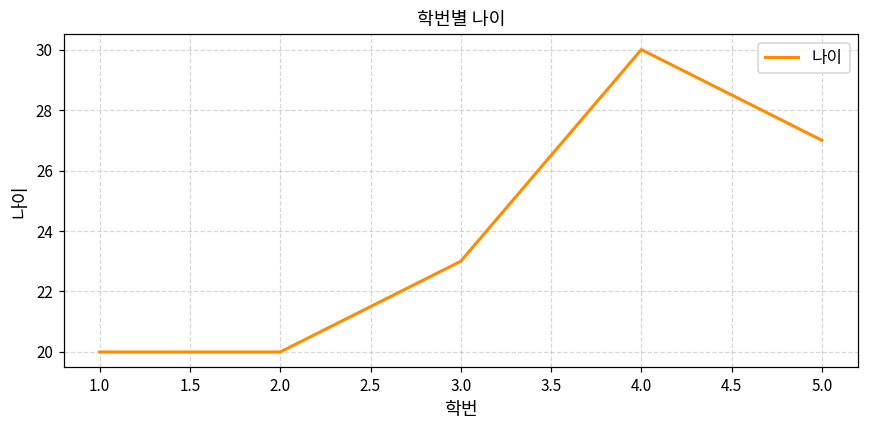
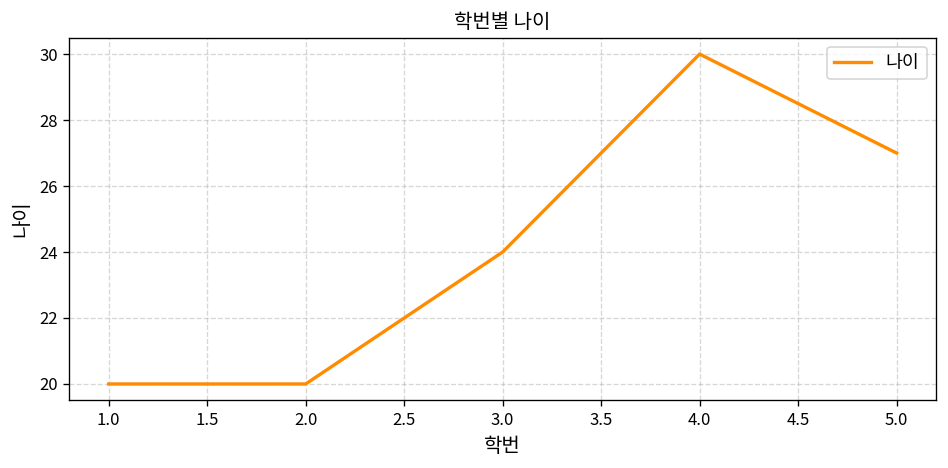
  {
    "1.0": 20,
    "2.0": 20,
-   "3.0": 23,
+   "3.0": 24,
    "4.0": 30,
    "5.0": 27
  }
